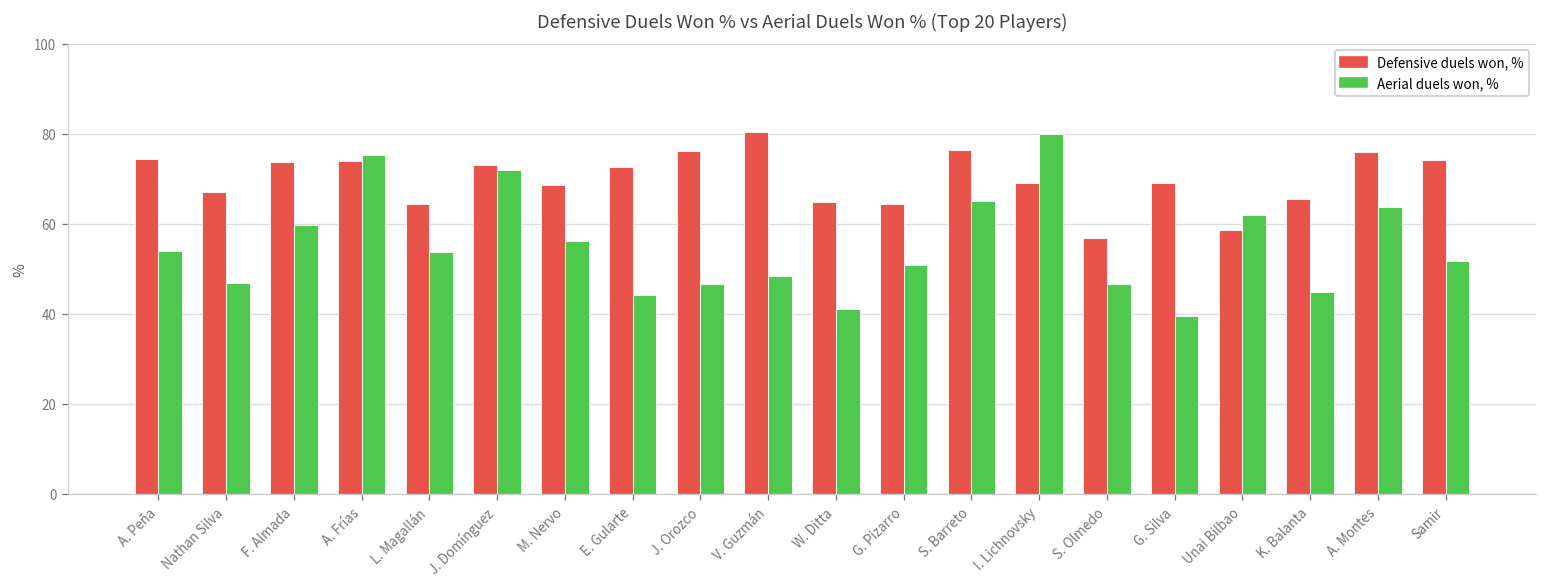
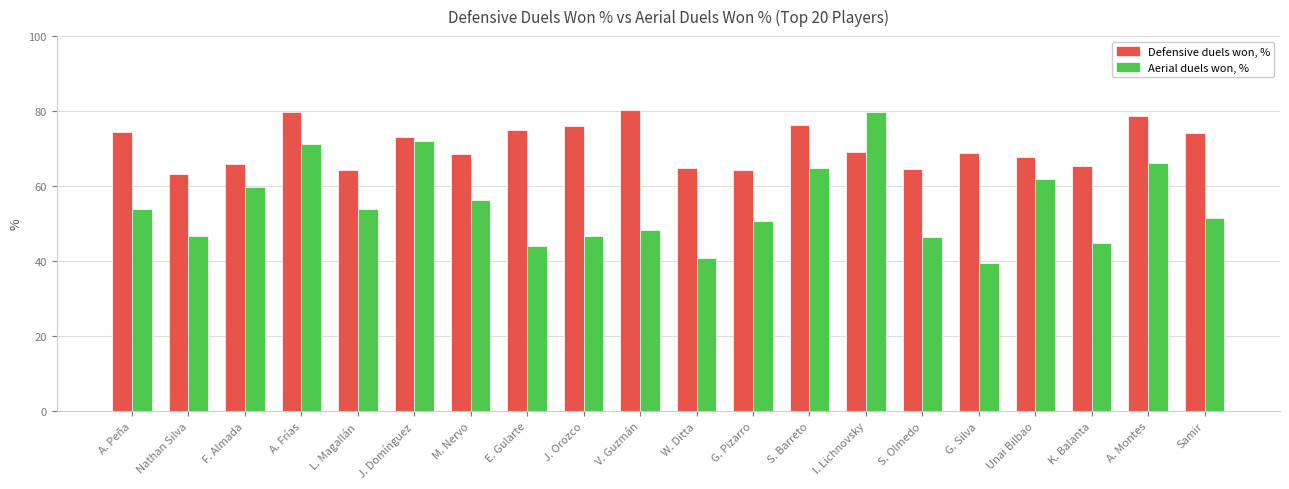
  {
    "Defensive duels won, %": {
      "A. Peña": 74,
-     "Nathan Silva": 67,
-     "F. Almada": 74,
-     "A. Frías": 74,
+     "Nathan Silva": 63,
+     "F. Almada": 66,
+     "A. Frías": 80,
      "L. Magallán": 64,
      "J. Domínguez": 73,
      "M. Nervo": 69,
-     "E. Gularte": 73,
+     "E. Gularte": 75,
      "J. Orozco": 76,
      "V. Guzmán": 80,
      "W. Ditta": 65,
      "G. Pizarro": 64,
      "S. Barreto": 76,
      "I. Lichnovsky": 69,
-     "S. Olmedo": 57,
+     "S. Olmedo": 65,
      "G. Silva": 69,
-     "Unai Bilbao": 59,
+     "Unai Bilbao": 68,
      "K. Balanta": 65,
-     "A. Montes": 76,
+     "A. Montes": 79,
      "Samir": 74
    },
    "Aerial duels won, %": {
      "A. Peña": 54,
      "Nathan Silva": 47,
      "F. Almada": 60,
-     "A. Frías": 75,
+     "A. Frías": 71,
      "L. Magallán": 54,
      "J. Domínguez": 72,
      "M. Nervo": 56,
      "E. Gularte": 44,
      "J. Orozco": 47,
      "V. Guzmán": 48,
      "W. Ditta": 41,
      "G. Pizarro": 51,
      "S. Barreto": 65,
      "I. Lichnovsky": 80,
      "S. Olmedo": 47,
      "G. Silva": 39,
      "Unai Bilbao": 62,
      "K. Balanta": 45,
-     "A. Montes": 64,
+     "A. Montes": 66,
      "Samir": 52
    }
  }
